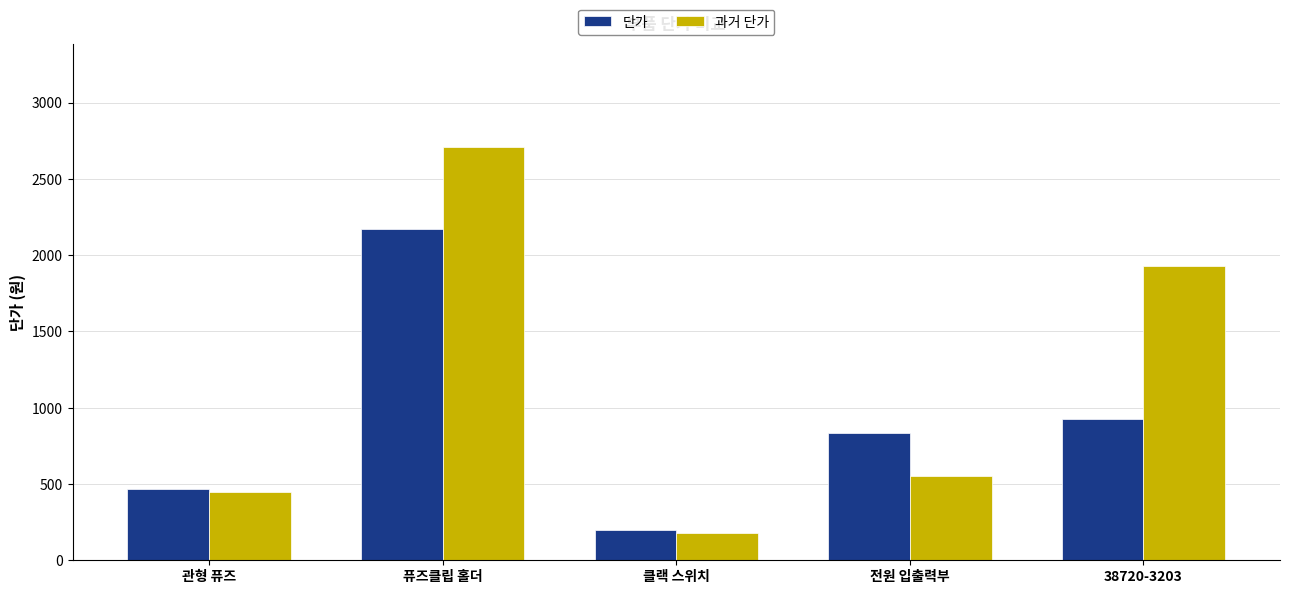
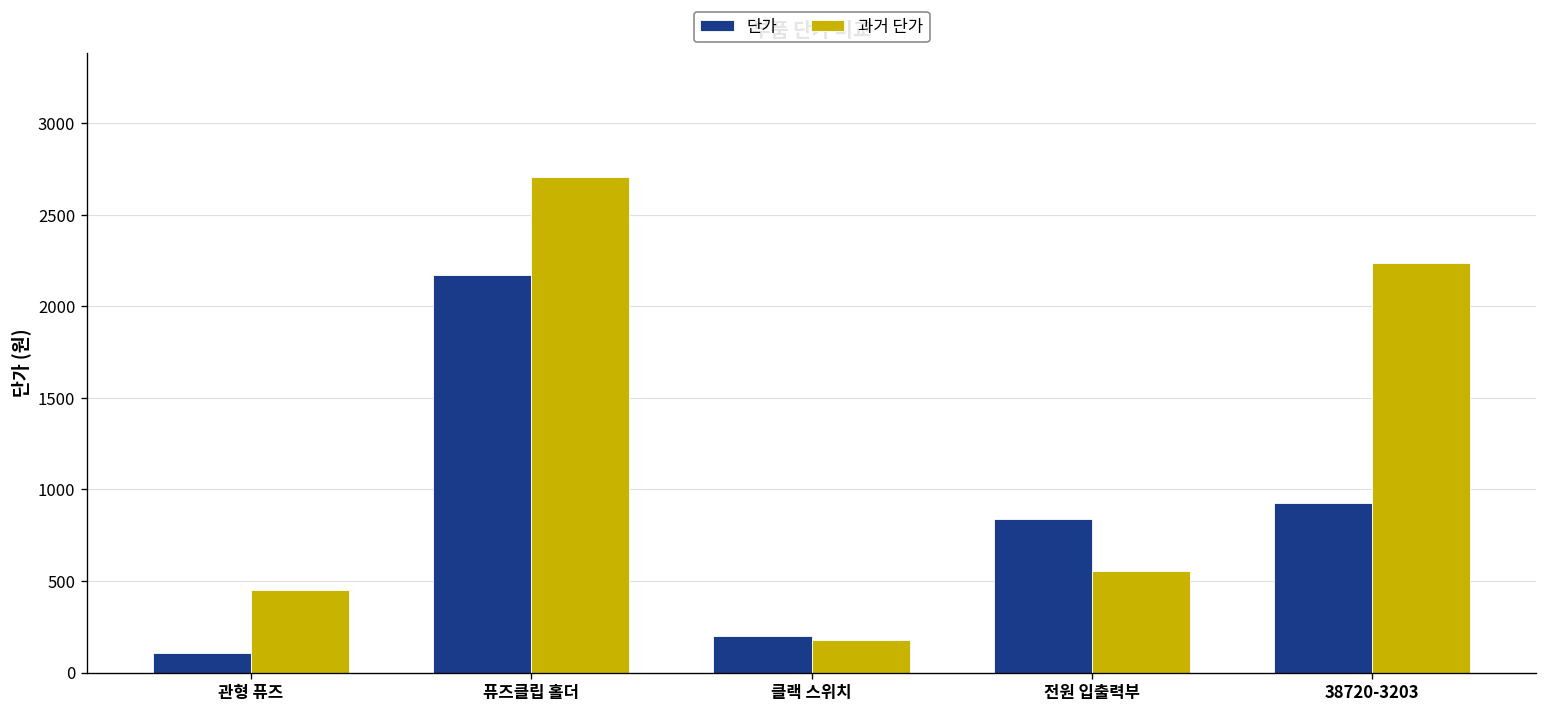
  {
    "단가": {
-     "관형 퓨즈": 470,
+     "관형 퓨즈": 100,
      "퓨즈클립 홀더": 2170,
      "클랙 스위치": 200,
      "전원 입출력부": 840,
      "38720-3203": 930
    },
    "과거 단가": {
      "관형 퓨즈": 450,
      "퓨즈클립 홀더": 2710,
      "클랙 스위치": 180,
      "전원 입출력부": 560,
-     "38720-3203": 1930
+     "38720-3203": 2240
    }
  }
